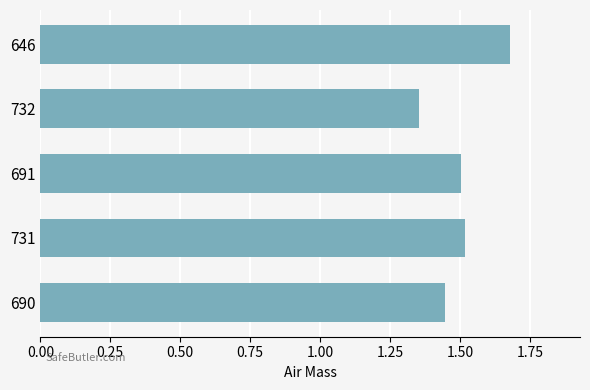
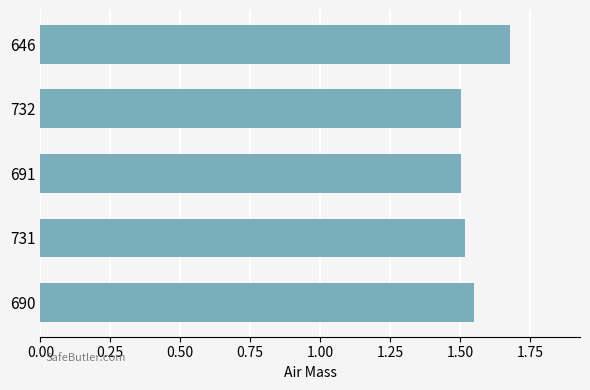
  {
    "646": 1.68,
-   "732": 1.35,
+   "732": 1.50,
    "691": 1.50,
    "731": 1.52,
-   "690": 1.45
+   "690": 1.55
  }
